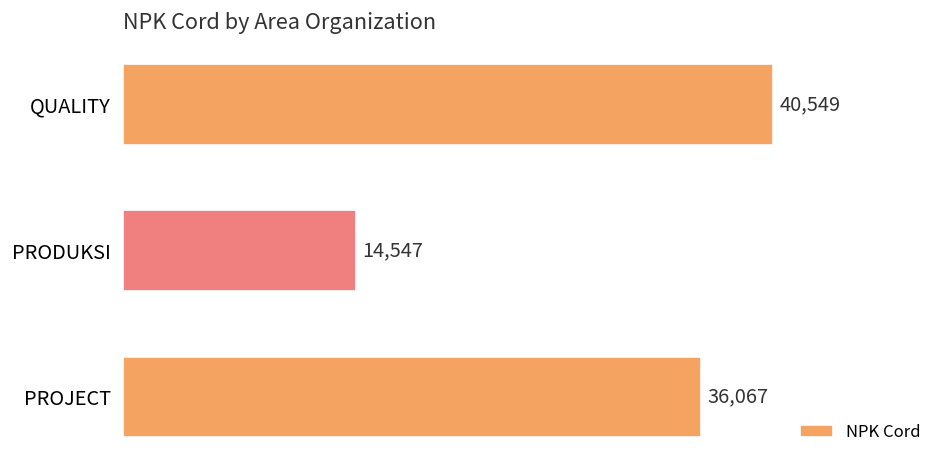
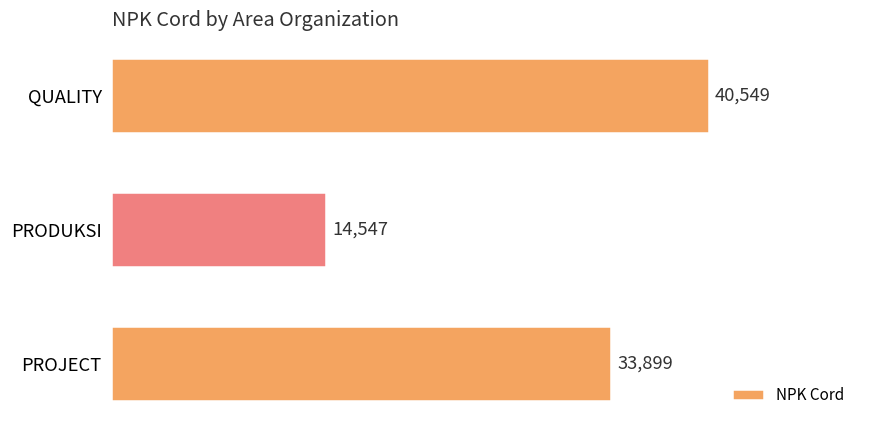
  {
    "QUALITY": "40,549",
    "PRODUKSI": "14,547",
-   "PROJECT": "36,067"
+   "PROJECT": "33,899"
  }
